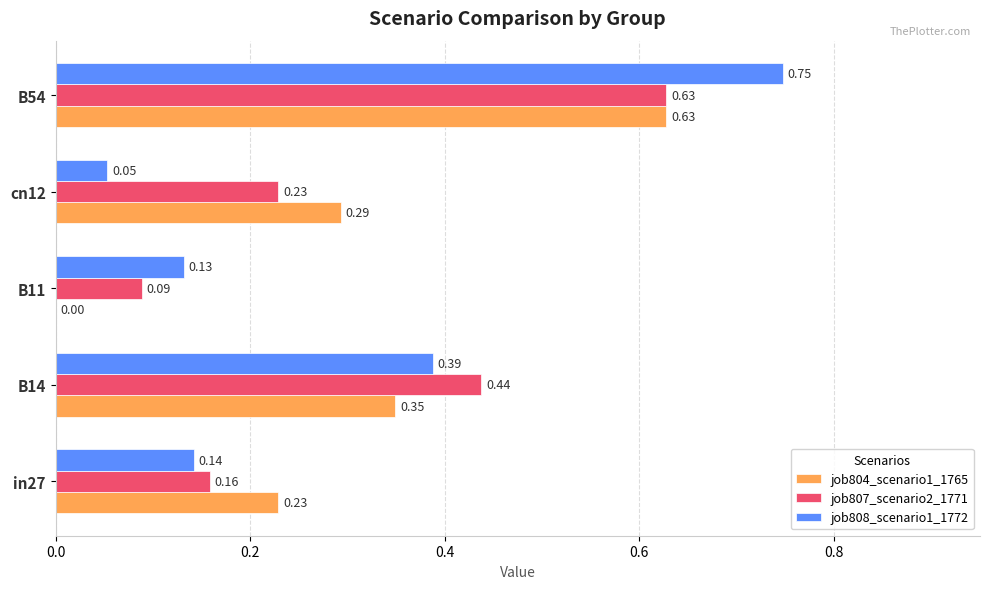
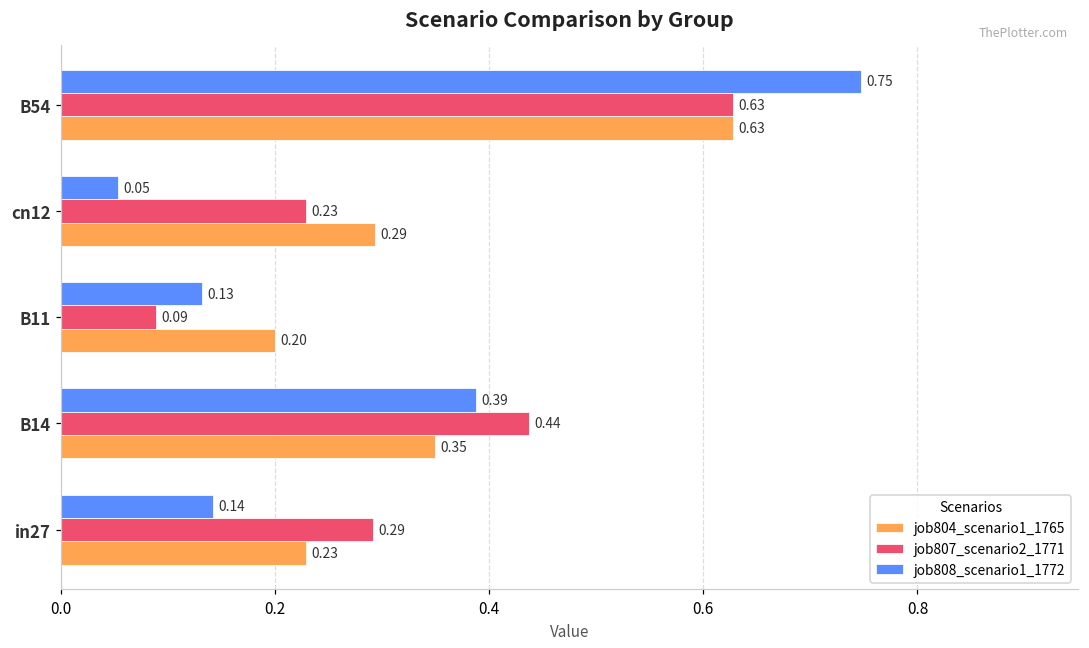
  {
    "job804_scenario1_1765": {
      "B54": 0.63,
      "cn12": 0.29,
-     "B11": 0.00,
+     "B11": 0.20,
      "B14": 0.35,
      "in27": 0.23
    },
    "job807_scenario2_1771": {
      "B54": 0.63,
      "cn12": 0.23,
      "B11": 0.09,
      "B14": 0.44,
-     "in27": 0.16
+     "in27": 0.29
    },
    "job808_scenario1_1772": {
      "B54": 0.75,
      "cn12": 0.05,
      "B11": 0.13,
      "B14": 0.39,
      "in27": 0.14
    }
  }
